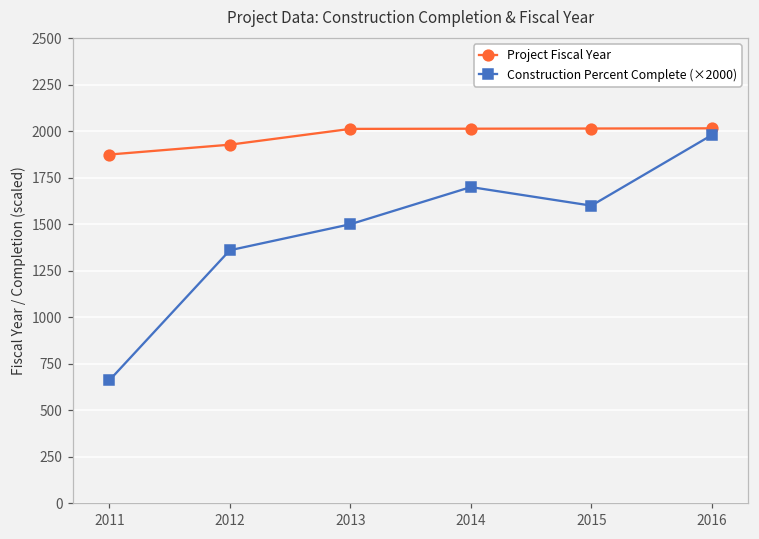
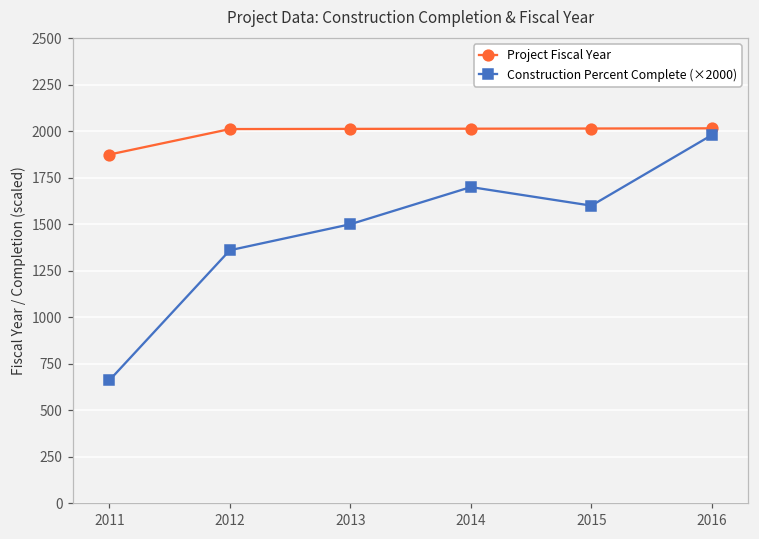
  {
    "Project Fiscal Year": {
      "2011": 1880,
-     "2012": 1930,
+     "2012": 2010,
      "2013": 2010,
      "2014": 2010,
      "2015": 2020,
      "2016": 2020
    },
    "Construction Percent Complete (×2000)": {
      "2011": 660,
      "2012": 1360,
      "2013": 1500,
      "2014": 1700,
      "2015": 1600,
      "2016": 1980
    }
  }
